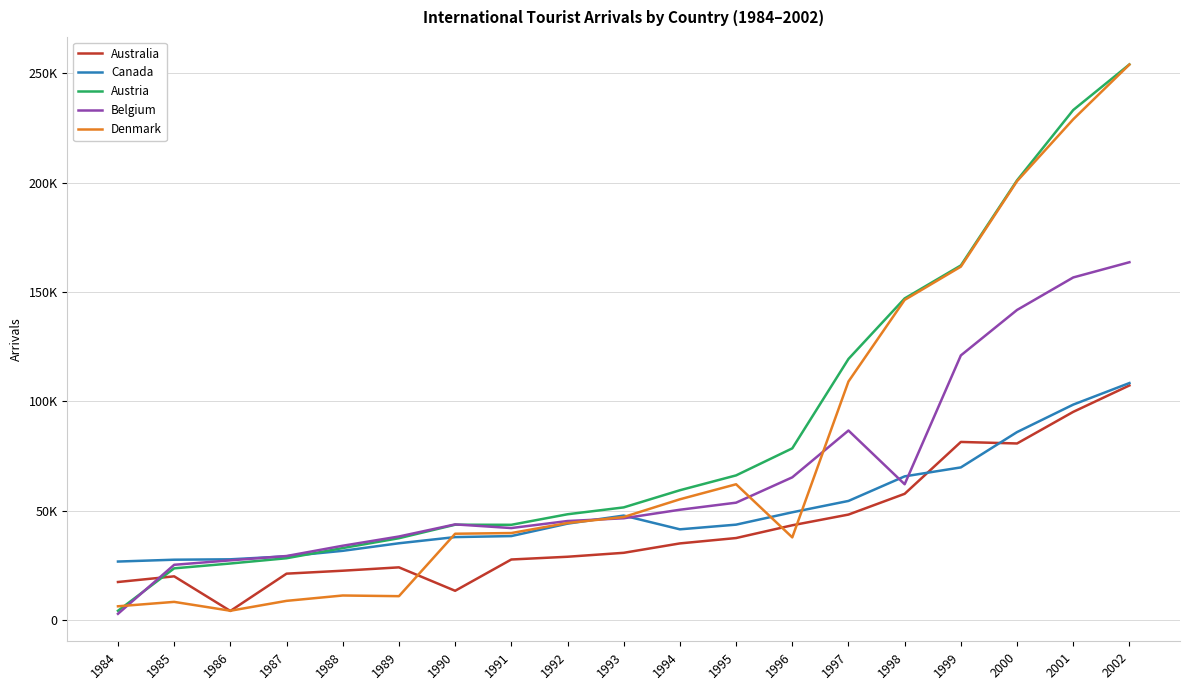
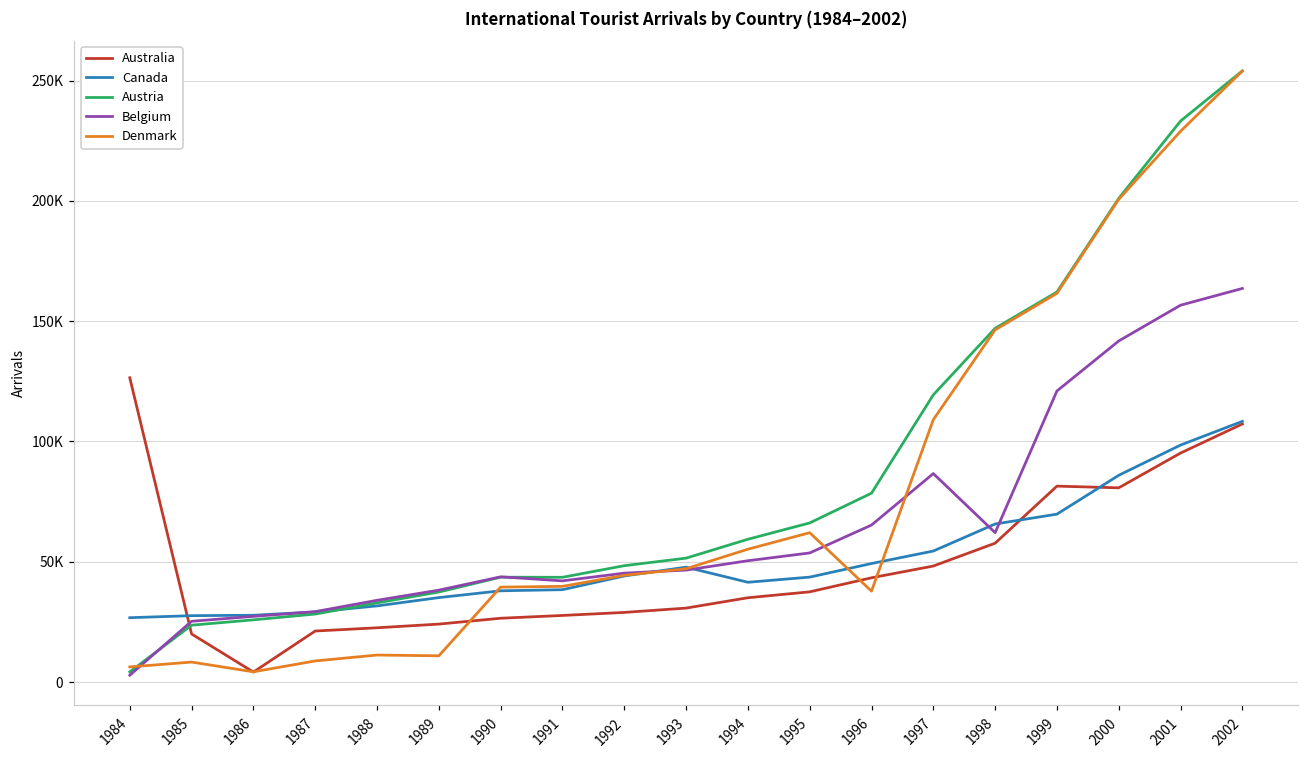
  {
    "Australia": {
-     "1984": 17000,
+     "1984": 126000,
      "1985": 20000,
      "1987": 21000,
      "1988": 23000,
      "1989": 24000,
-     "1990": 13000,
+     "1990": 27000,
      "1991": 28000,
      "1992": 29000,
      "1993": 31000,
      "1994": 35000,
      "1995": 37000,
      "1996": 43000,
      "1997": 48000,
      "1998": 58000,
      "1999": 81000,
      "2000": 81000,
      "2001": 95000
    },
    "Canada": {
      "1984": 27000,
      "1985": 28000,
      "1988": 32000,
      "1989": 35000,
      "1990": 38000,
      "1991": 38000,
      "1994": 41000,
      "1995": 44000,
      "1996": 49000,
      "1997": 54000,
      "1998": 66000,
      "1999": 70000,
      "2000": 86000,
      "2001": 98000
    },
    "Austria": {
      "1984": 4000,
      "1985": 24000,
      "1986": 26000,
      "1991": 44000,
      "1992": 48000,
      "1993": 51000,
      "1994": 59000,
      "1995": 66000,
      "1996": 78000,
      "1997": 119000,
      "2001": 233000
    },
    "Belgium": {
      "1984": 3000,
      "1985": 25000,
      "1991": 42000,
      "1994": 50000,
      "1995": 54000,
      "1996": 65000,
      "1997": 87000,
      "1998": 62000,
      "1999": 121000,
      "2000": 142000,
      "2001": 157000,
      "2002": 164000
    },
    "Denmark": {
      "1984": 6000,
      "1985": 8000,
      "1987": 9000,
      "1988": 11000,
      "1989": 11000,
      "1990": 39000,
      "1991": 40000,
      "1994": 55000,
      "1995": 62000,
      "1996": 38000,
      "1997": 109000,
      "2001": 229000
    }
  }
